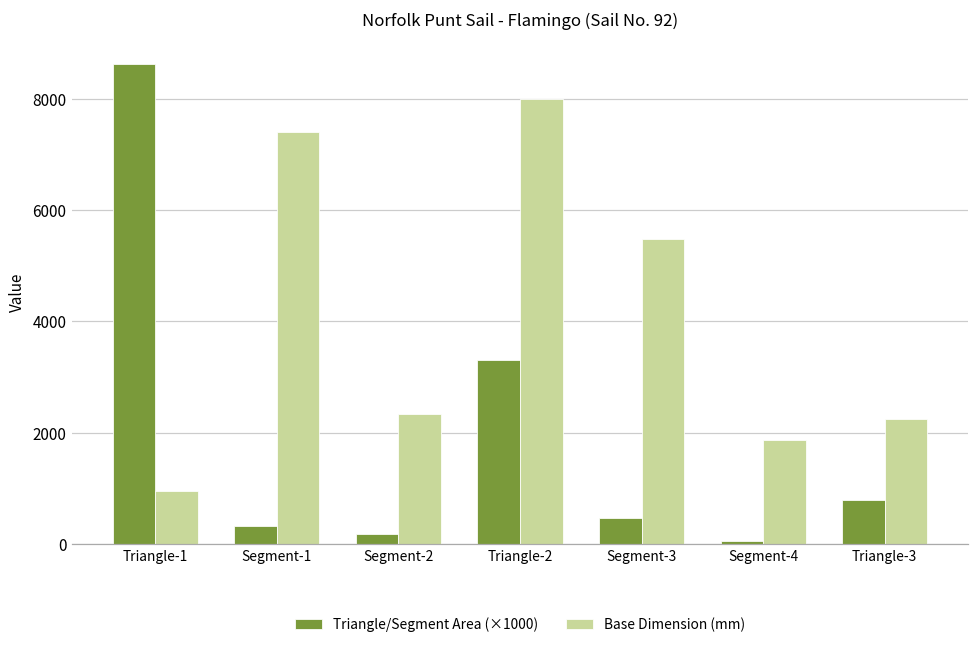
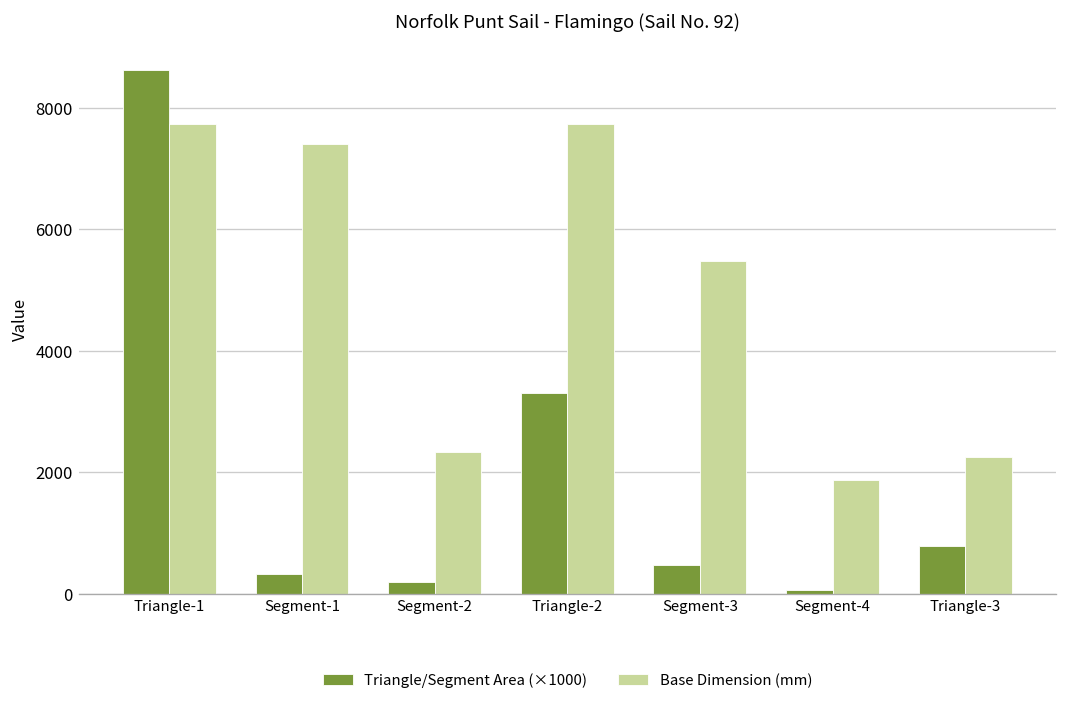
  {
    "Triangle/Segment Area (×1000)": {
      "Triangle-1": 8600,
      "Segment-1": 300,
      "Segment-2": 200,
      "Triangle-2": 3300,
      "Segment-3": 500,
      "Segment-4": 100,
      "Triangle-3": 800
    },
    "Base Dimension (mm)": {
-     "Triangle-1": 1000,
+     "Triangle-1": 7700,
      "Segment-1": 7400,
      "Segment-2": 2300,
-     "Triangle-2": 8000,
+     "Triangle-2": 7700,
      "Segment-3": 5500,
      "Segment-4": 1900,
      "Triangle-3": 2300
    }
  }
